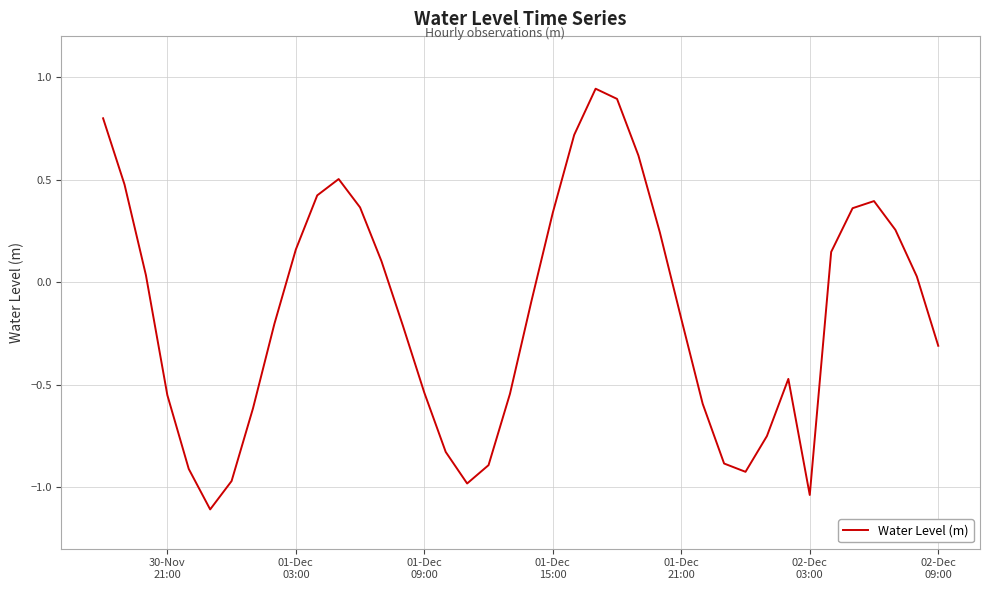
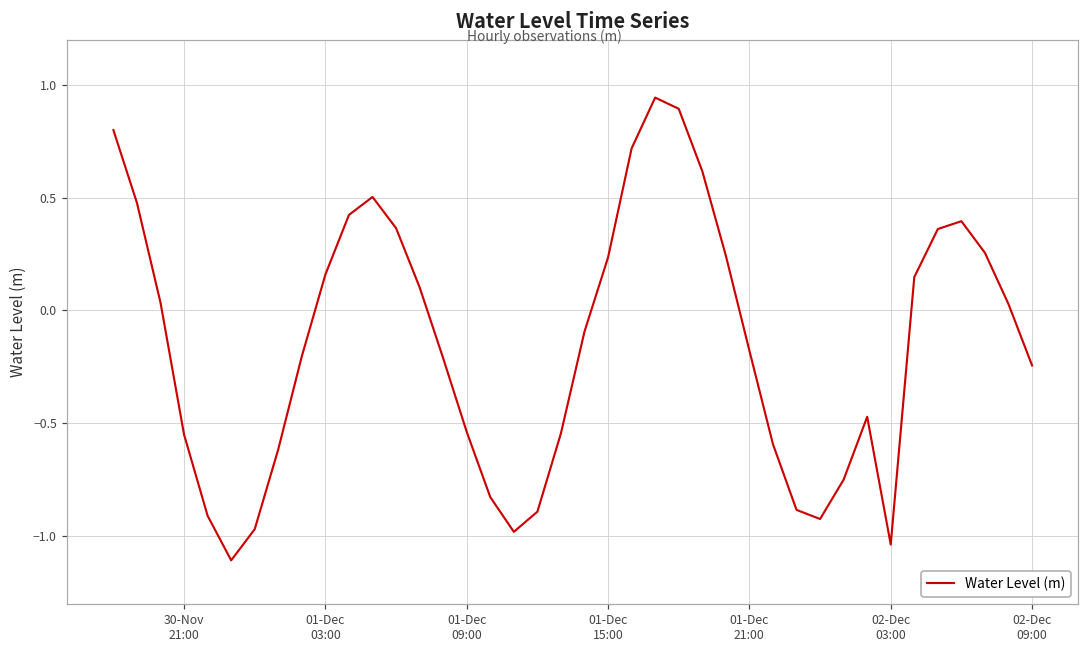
  {
    "30-Nov 21:00": -0.55,
    "01-Dec 03:00": 0.16,
    "01-Dec 09:00": -0.54,
-   "01-Dec 15:00": 0.34,
+   "01-Dec 15:00": 0.23,
    "01-Dec 21:00": -0.18,
    "02-Dec 03:00": -1.04,
-   "02-Dec 09:00": -0.31
+   "02-Dec 09:00": -0.24
  }
